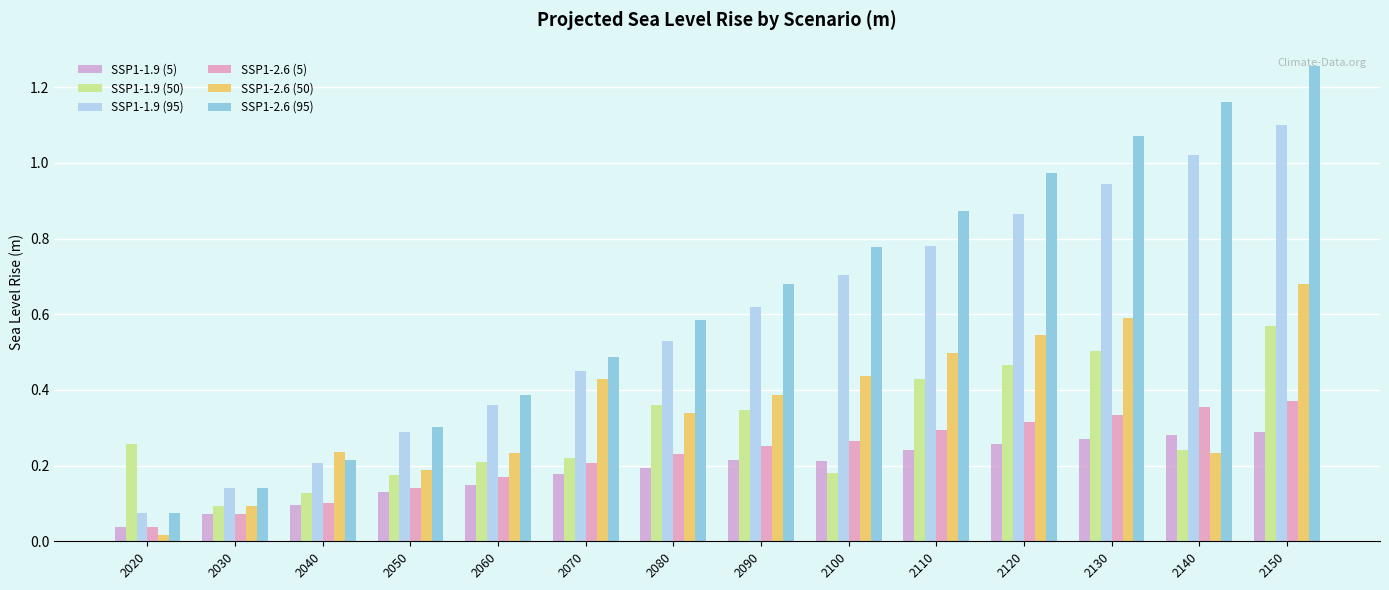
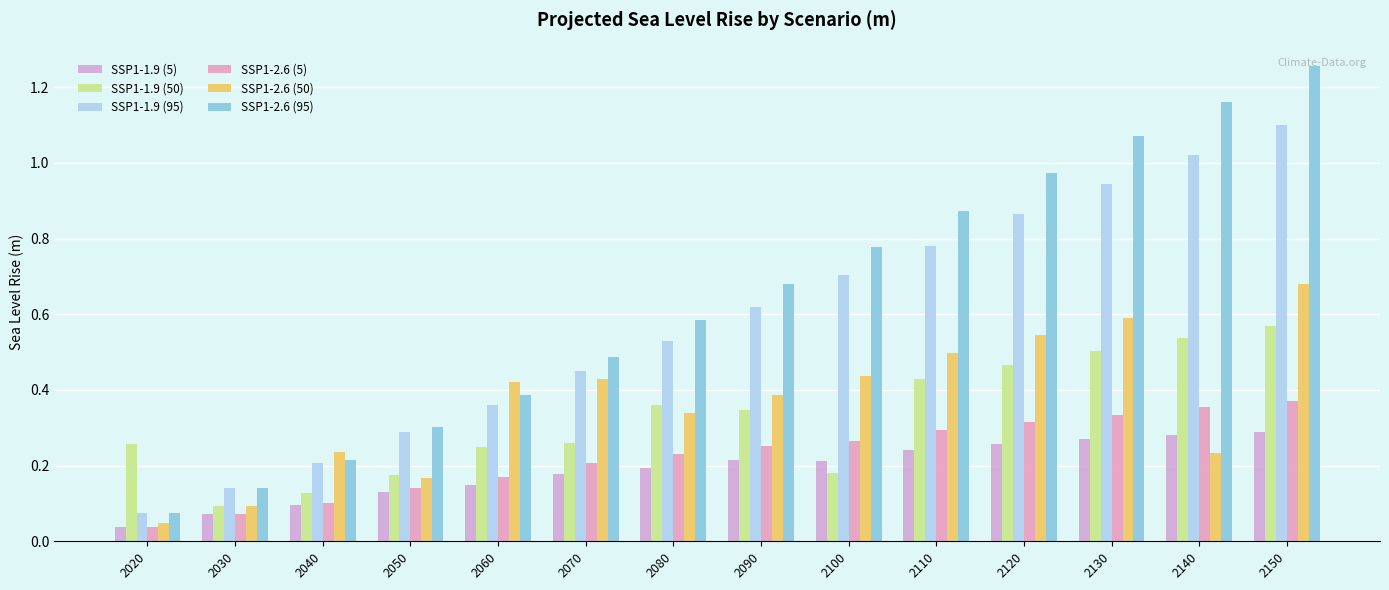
  {
    "SSP1-1.9 (50)": {
      "2020": 0.26,
      "2030": 0.09,
      "2040": 0.13,
      "2050": 0.18,
-     "2060": 0.21,
-     "2070": 0.22,
+     "2060": 0.25,
+     "2070": 0.26,
      "2080": 0.36,
      "2090": 0.35,
      "2100": 0.18,
      "2110": 0.43,
      "2120": 0.47,
      "2130": 0.50,
-     "2140": 0.24,
+     "2140": 0.54,
      "2150": 0.57
    },
    "SSP1-2.6 (50)": {
-     "2020": 0.02,
+     "2020": 0.05,
      "2030": 0.09,
      "2040": 0.24,
-     "2050": 0.19,
-     "2060": 0.23,
+     "2050": 0.17,
+     "2060": 0.42,
      "2070": 0.43,
      "2080": 0.34,
      "2090": 0.39,
      "2100": 0.44,
      "2110": 0.50,
      "2120": 0.55,
      "2130": 0.59,
      "2140": 0.23,
      "2150": 0.68
    }
  }
